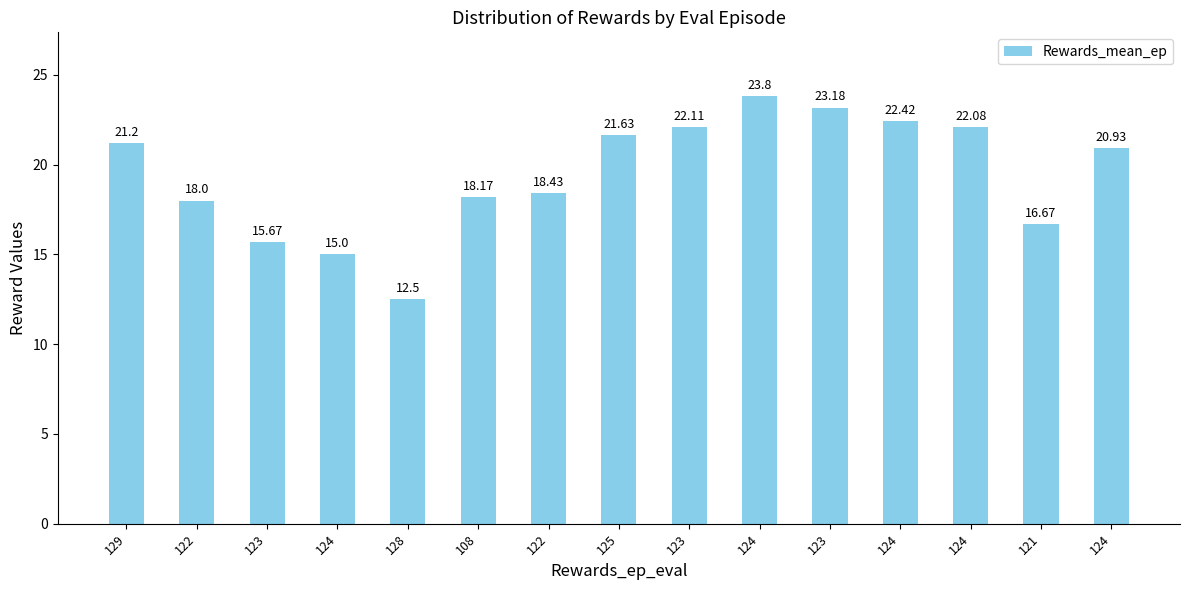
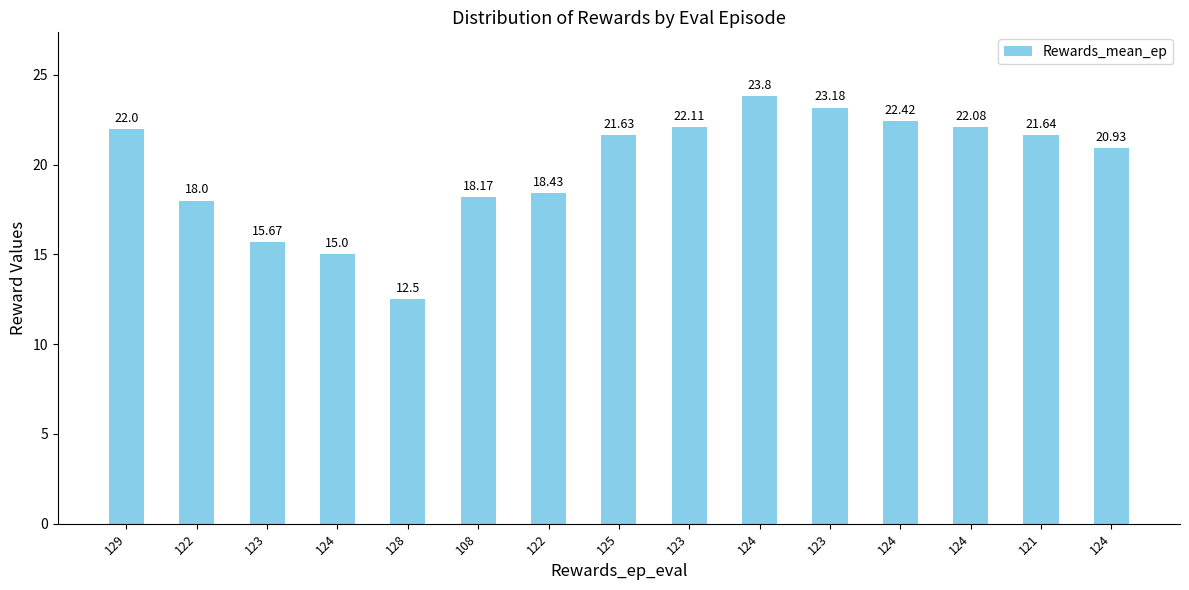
  {
-   "129": 21.2,
+   "129": 22.0,
    "128": 12.5,
    "108": 18.17,
    "125": 21.63,
-   "121": 16.67
+   "121": 21.64
  }
